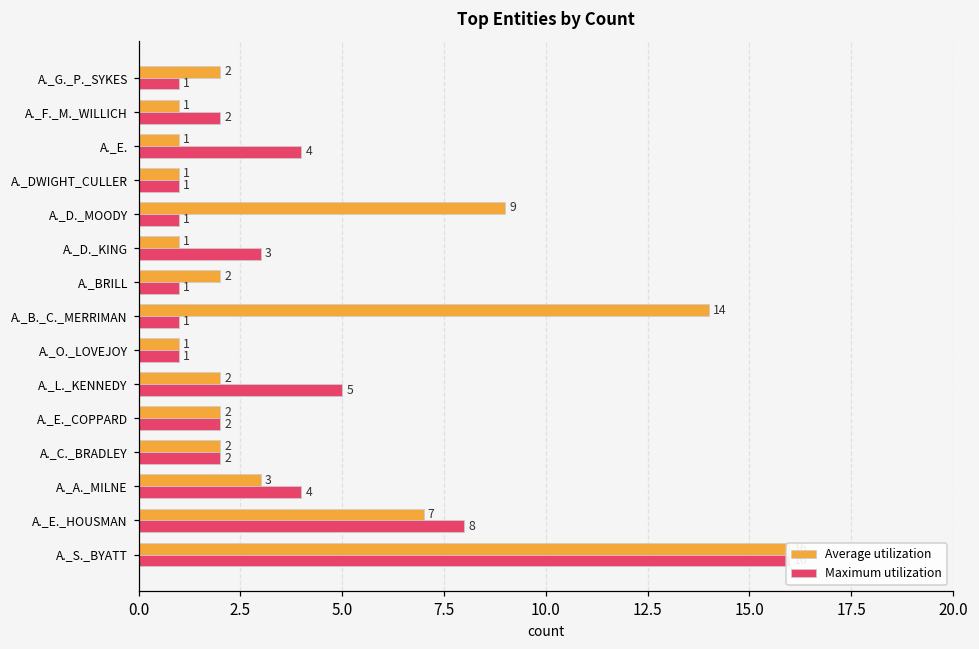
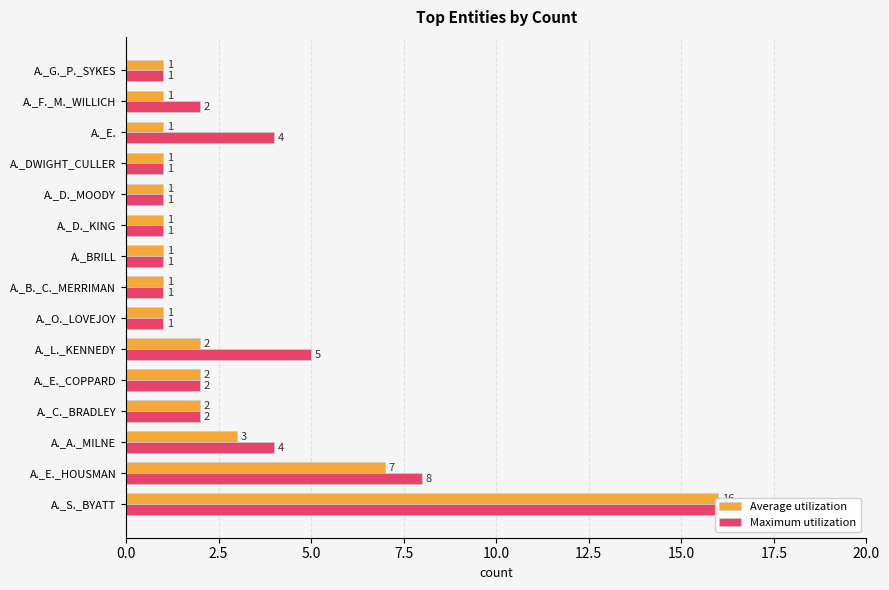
  {
    "Average utilization": {
-     "A._G._P._SYKES": 2,
+     "A._G._P._SYKES": 1,
      "A._F._M._WILLICH": 1,
      "A._E.": 1,
      "A._DWIGHT_CULLER": 1,
-     "A._D._MOODY": 9,
+     "A._D._MOODY": 1,
      "A._D._KING": 1,
-     "A._BRILL": 2,
-     "A._B._C._MERRIMAN": 14,
+     "A._BRILL": 1,
+     "A._B._C._MERRIMAN": 1,
      "A._O._LOVEJOY": 1,
      "A._L._KENNEDY": 2,
      "A._E._COPPARD": 2,
      "A._C._BRADLEY": 2,
      "A._A._MILNE": 3,
      "A._E._HOUSMAN": 7
    },
    "Maximum utilization": {
      "A._G._P._SYKES": 1,
      "A._F._M._WILLICH": 2,
      "A._E.": 4,
      "A._DWIGHT_CULLER": 1,
      "A._D._MOODY": 1,
-     "A._D._KING": 3,
+     "A._D._KING": 1,
      "A._BRILL": 1,
      "A._B._C._MERRIMAN": 1,
      "A._O._LOVEJOY": 1,
      "A._L._KENNEDY": 5,
      "A._E._COPPARD": 2,
      "A._C._BRADLEY": 2,
      "A._A._MILNE": 4,
      "A._E._HOUSMAN": 8
    }
  }
